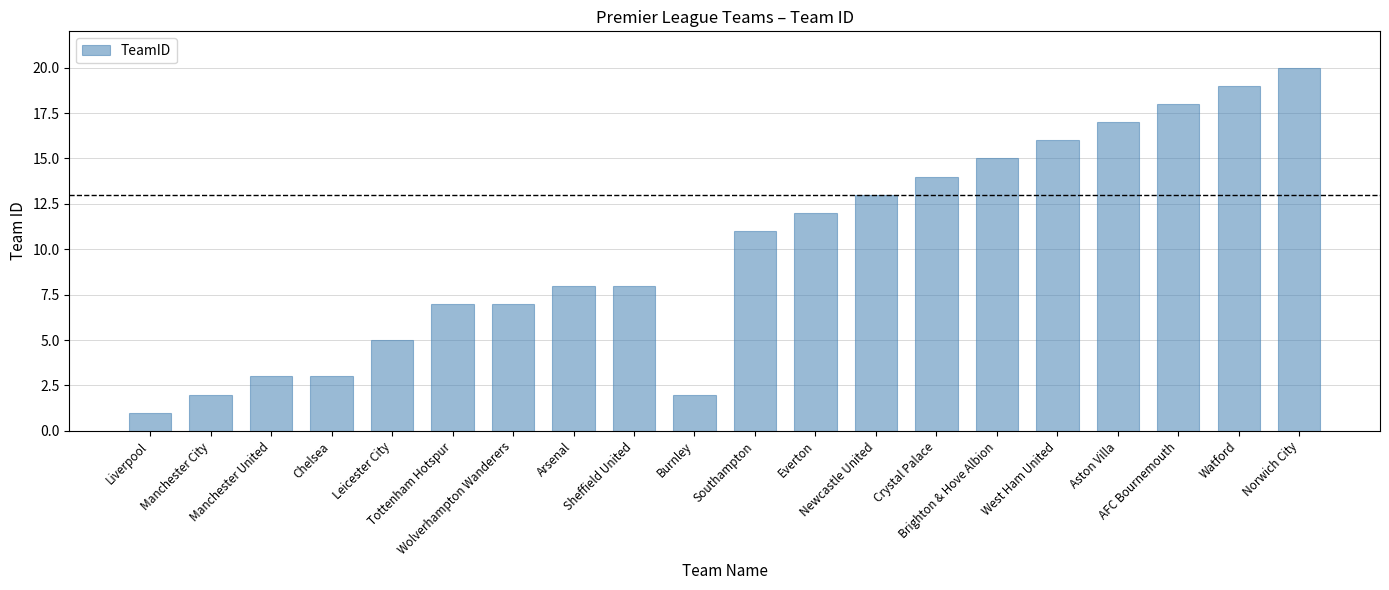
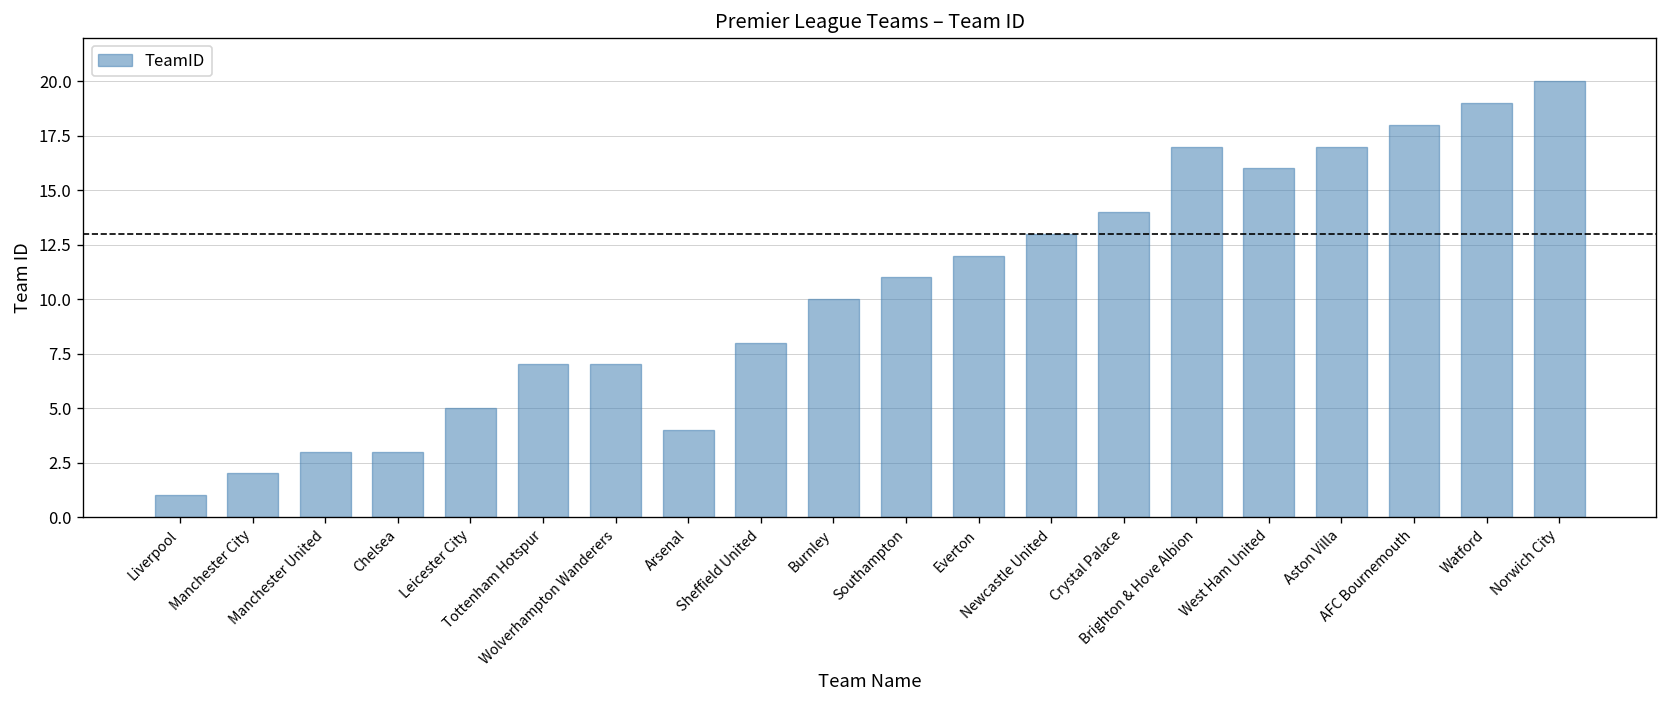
  {
    "Liverpool": 1,
    "Manchester City": 2,
    "Manchester United": 3,
    "Chelsea": 3,
    "Leicester City": 5,
    "Tottenham Hotspur": 7,
    "Wolverhampton Wanderers": 7,
-   "Arsenal": 8,
+   "Arsenal": 4,
    "Sheffield United": 8,
-   "Burnley": 2,
+   "Burnley": 10,
    "Southampton": 11,
    "Everton": 12,
    "Newcastle United": 13,
    "Crystal Palace": 14,
-   "Brighton & Hove Albion": 15,
+   "Brighton & Hove Albion": 17,
    "West Ham United": 16,
    "Aston Villa": 17,
    "AFC Bournemouth": 18,
    "Watford": 19,
    "Norwich City": 20
  }
